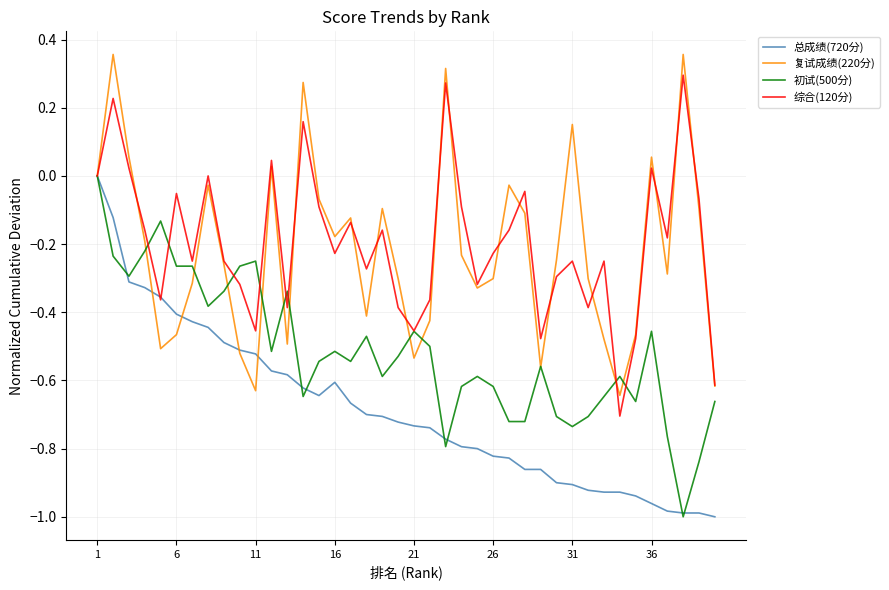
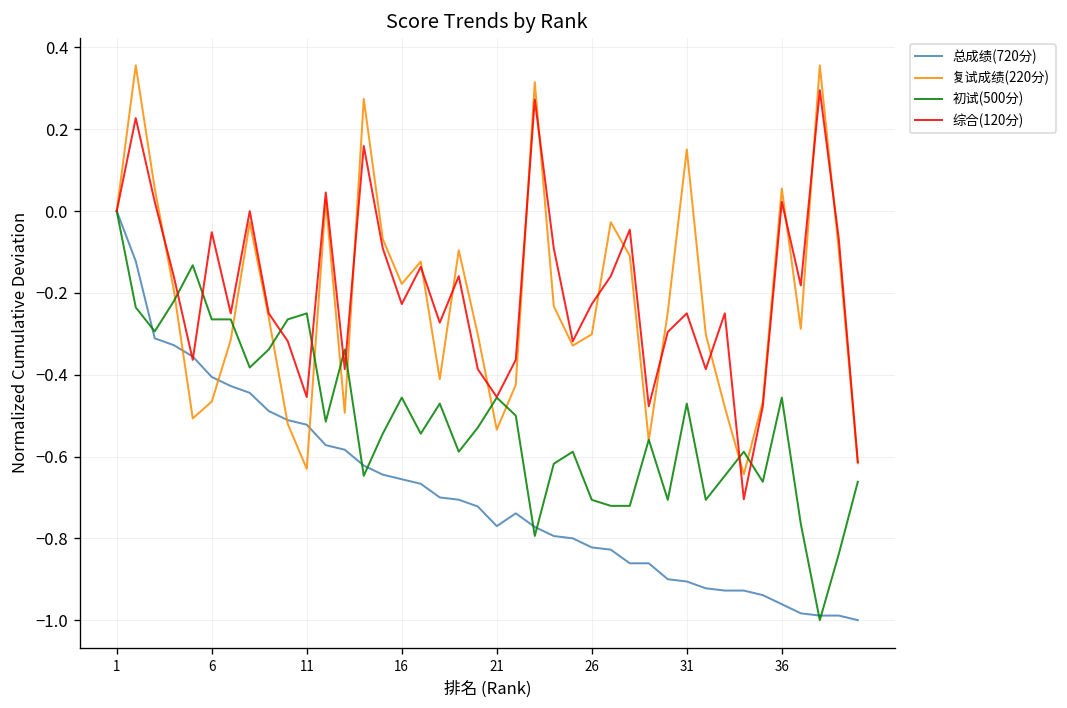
  {
    "总成绩(720分)": {
      "6": -0.41,
      "11": -0.52,
-     "16": -0.61,
-     "21": -0.73,
+     "16": -0.66,
+     "21": -0.77,
      "26": -0.82,
      "31": -0.91,
      "36": -0.96
    },
    "复试成绩(220分)": {
      "6": -0.47,
      "11": -0.63,
      "16": -0.18,
      "21": -0.53,
      "26": -0.30,
      "31": 0.15,
      "36": 0.06
    },
    "初试(500分)": {
      "6": -0.26,
      "11": -0.25,
-     "16": -0.51,
-     "26": -0.62,
-     "31": -0.74,
+     "16": -0.46,
+     "26": -0.71,
+     "31": -0.47,
      "36": -0.46
    },
    "综合(120分)": {
      "6": -0.05,
      "11": -0.45,
      "16": -0.23,
      "26": -0.23,
      "31": -0.25,
      "36": 0.02
    }
  }
